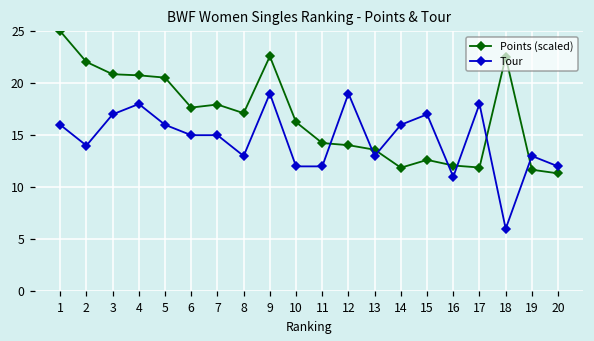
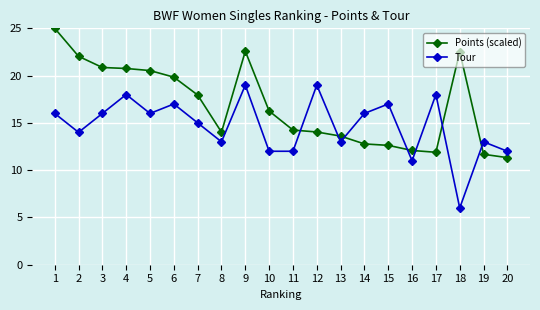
  {
    "Points (scaled)": {
      "1": 25,
      "2": 22,
      "3": 21,
      "4": 21,
      "5": 21,
-     "6": 18,
+     "6": 20,
      "7": 18,
-     "8": 17,
+     "8": 14,
      "9": 23,
      "10": 16,
      "11": 14,
      "12": 14,
      "13": 14,
-     "14": 12,
+     "14": 13,
      "15": 13,
      "16": 12,
      "17": 12,
      "19": 12,
      "20": 11
    },
    "Tour": {
      "1": 16,
      "2": 14,
-     "3": 17,
+     "3": 16,
      "4": 18,
      "5": 16,
-     "6": 15,
+     "6": 17,
      "7": 15,
      "8": 13,
      "9": 19,
      "10": 12,
      "11": 12,
      "12": 19,
      "13": 13,
      "14": 16,
      "15": 17,
      "16": 11,
      "17": 18,
      "18": 6,
      "19": 13,
      "20": 12
    }
  }
